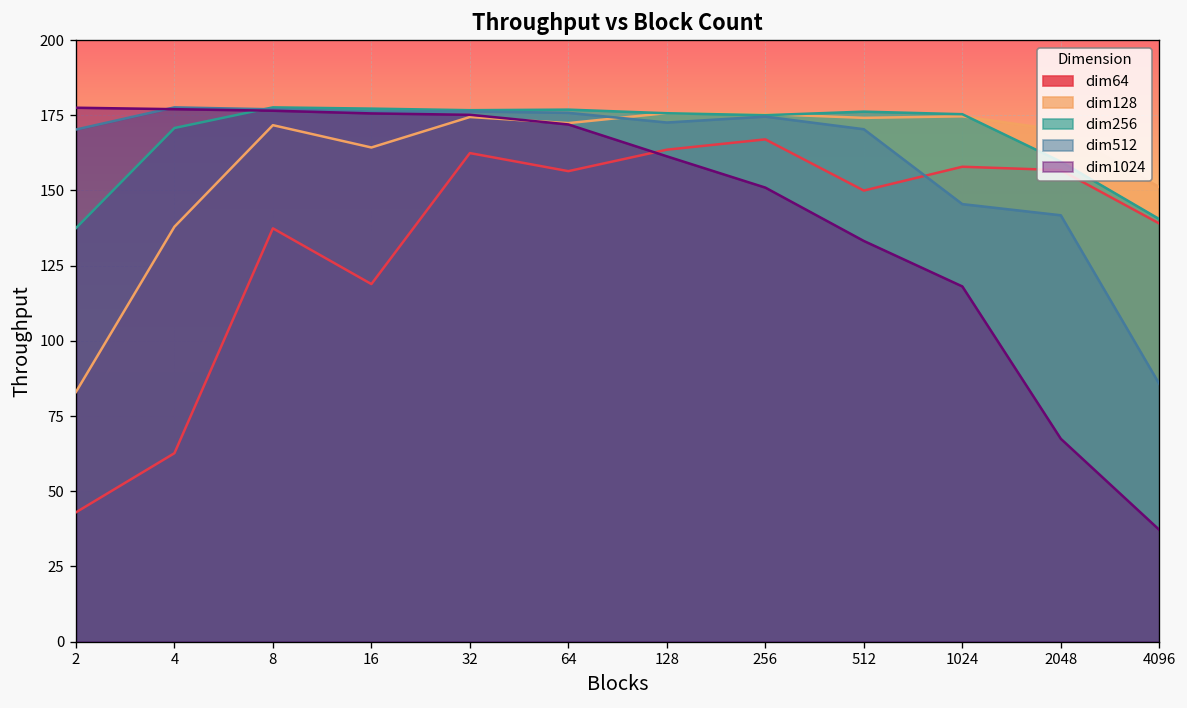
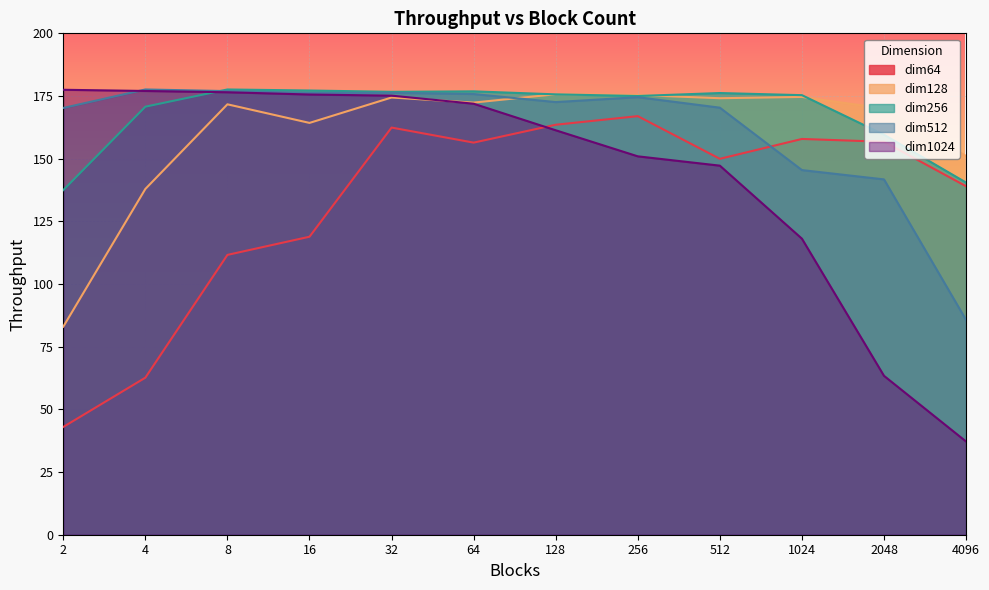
  {
    "dim64": {
      "2": 43,
      "4": 63,
-     "8": 137,
+     "8": 112,
      "16": 119,
      "32": 162,
      "64": 156,
      "128": 164,
      "256": 167,
      "512": 150,
      "1024": 158,
      "4096": 139
    },
    "dim128": {
      "2": 83,
      "4": 138,
      "8": 172,
      "16": 164,
      "512": 174,
      "4096": 151
    },
    "dim1024": {
      "2": 177,
      "128": 161,
      "256": 151,
-     "512": 133,
+     "512": 147,
      "1024": 118,
-     "2048": 67,
+     "2048": 63,
      "4096": 37
    }
  }
